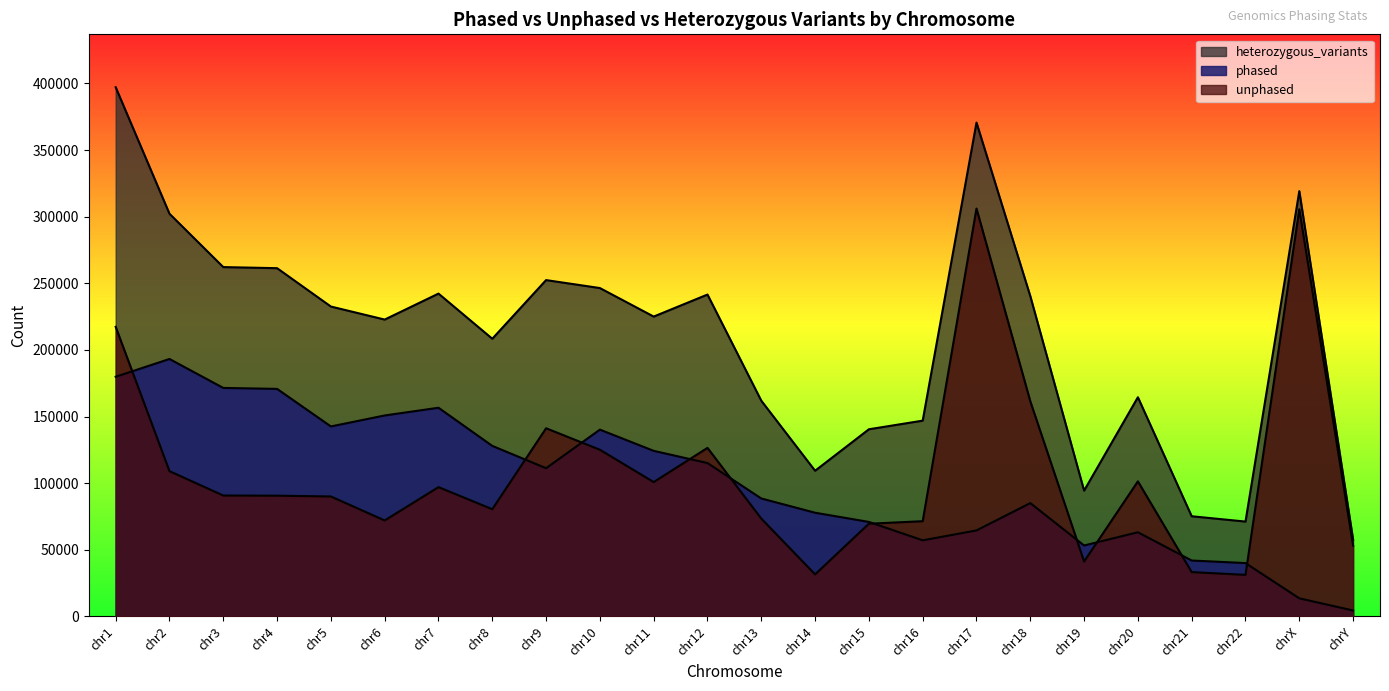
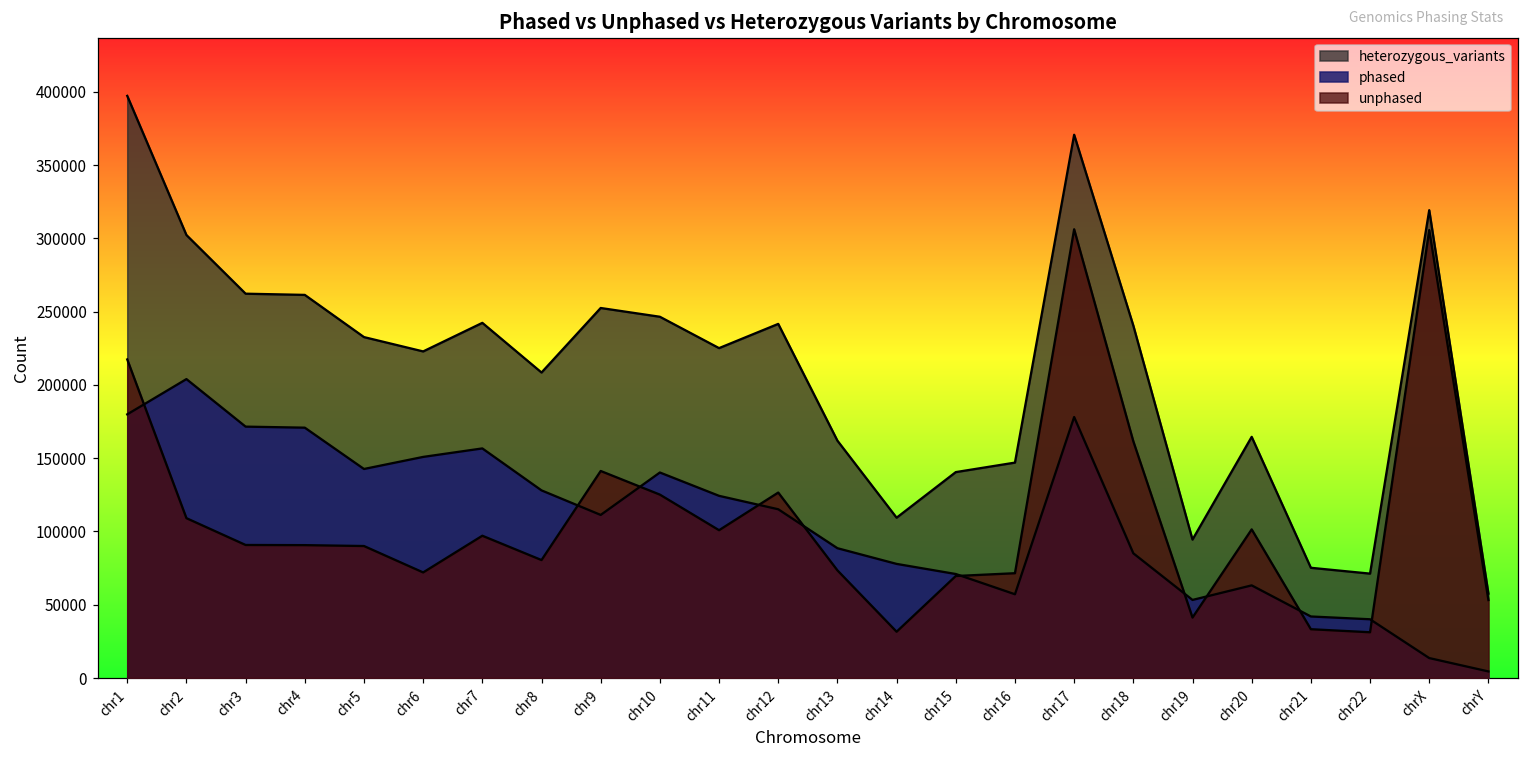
  {
    "phased": {
      "chr1": 180000,
-     "chr2": 193000,
+     "chr2": 204000,
      "chr3": 171000,
      "chr4": 171000,
      "chr5": 143000,
      "chr6": 151000,
      "chr7": 157000,
      "chr8": 128000,
      "chr9": 111000,
      "chr10": 140000,
      "chr11": 124000,
      "chr12": 115000,
      "chr13": 89000,
      "chr14": 78000,
      "chr16": 57000,
-     "chr17": 65000,
+     "chr17": 178000,
      "chr18": 85000,
      "chr19": 53000,
      "chr20": 63000,
      "chr21": 42000,
      "chr22": 40000,
      "chrX": 14000,
      "chrY": 4000
    }
  }
